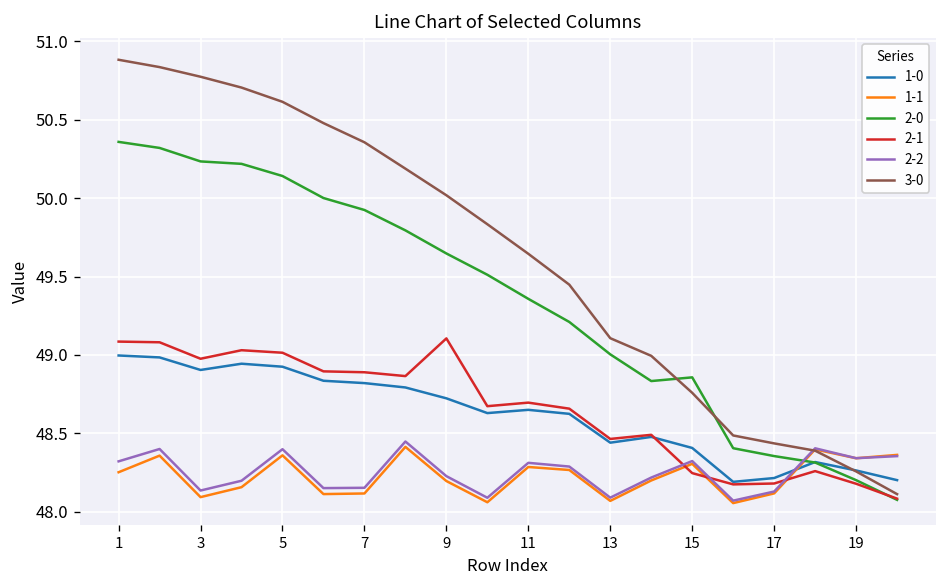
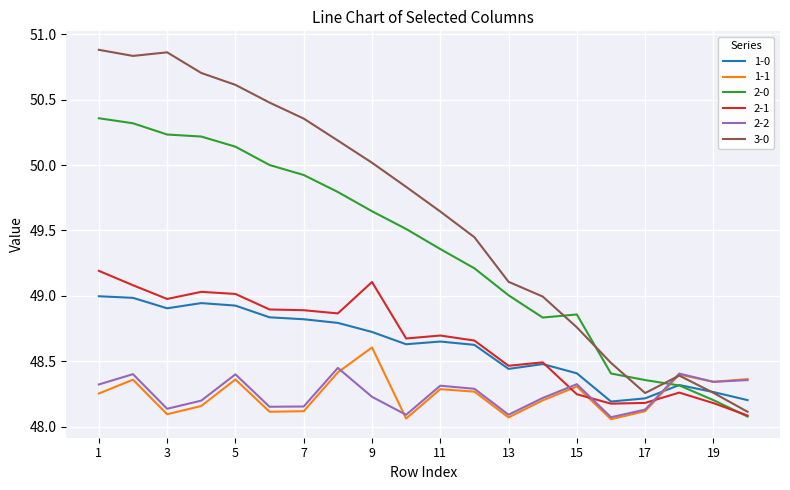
  {
    "1-0": {
      "1": 49.00,
      "3": 48.90,
      "5": 48.93,
      "7": 48.82,
      "9": 48.72,
      "11": 48.65,
      "13": 48.44,
      "15": 48.41,
      "17": 48.22
    },
    "1-1": {
      "1": 48.25,
      "3": 48.09,
      "5": 48.36,
      "7": 48.12,
-     "9": 48.20,
+     "9": 48.61,
      "11": 48.29,
      "13": 48.07
    },
    "2-0": {
      "1": 50.36,
      "3": 50.23,
      "5": 50.14,
      "7": 49.92,
      "9": 49.65,
      "11": 49.36,
      "13": 49.00,
      "15": 48.86,
      "17": 48.36,
      "19": 48.20
    },
    "2-1": {
-     "1": 49.09,
+     "1": 49.19,
      "3": 48.98,
      "5": 49.01,
      "7": 48.89,
      "9": 49.11,
      "11": 48.70,
      "13": 48.46,
      "15": 48.25,
      "17": 48.18,
      "19": 48.18
    },
    "2-2": {
      "1": 48.32,
      "3": 48.14,
      "5": 48.40,
      "7": 48.15,
      "9": 48.23,
      "11": 48.31,
      "13": 48.09
    },
    "3-0": {
      "1": 50.88,
-     "3": 50.77,
+     "3": 50.86,
      "5": 50.61,
      "7": 50.36,
      "9": 50.02,
      "11": 49.64,
      "13": 49.11,
      "15": 48.76,
-     "17": 48.44
+     "17": 48.26
    }
  }
